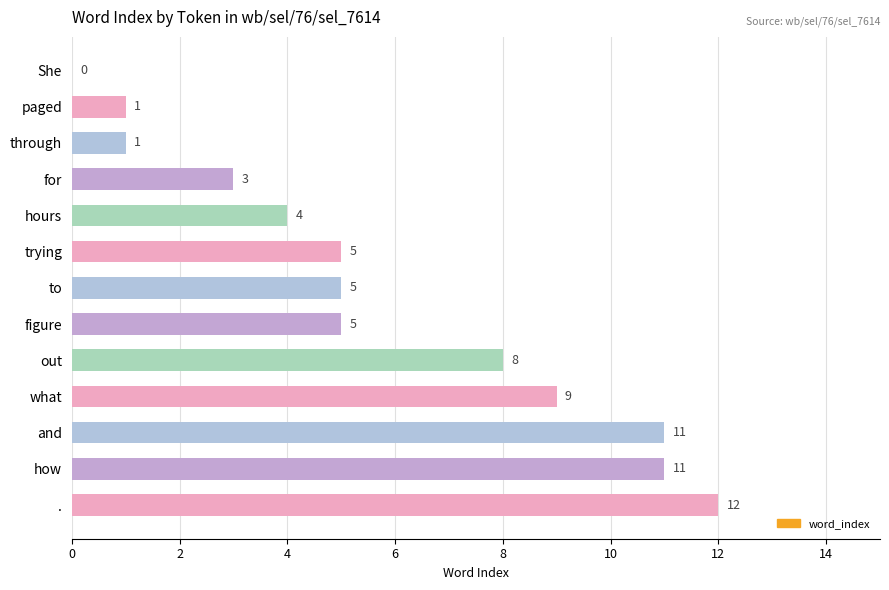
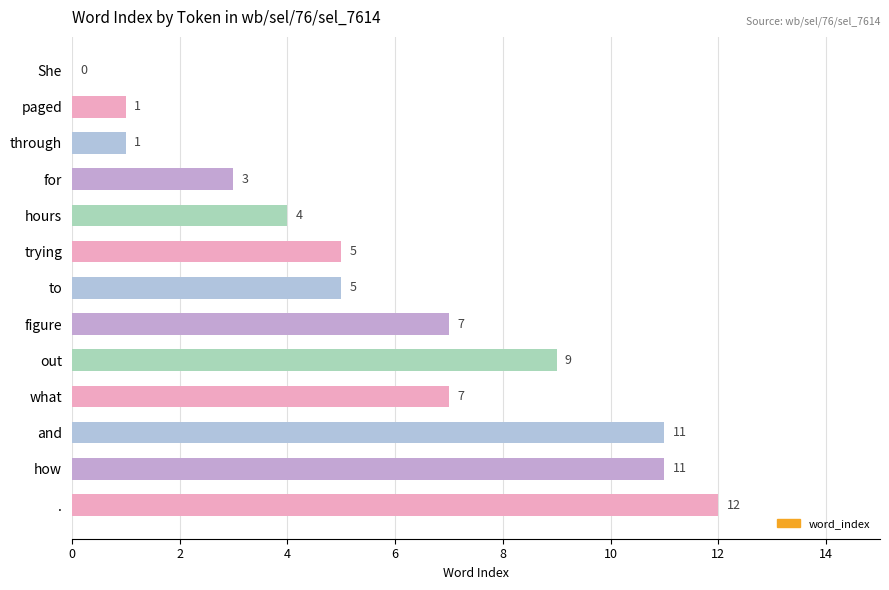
  {
    "She": 0,
    "paged": 1,
    "through": 1,
    "for": 3,
    "hours": 4,
    "trying": 5,
    "to": 5,
-   "figure": 5,
-   "out": 8,
-   "what": 9,
+   "figure": 7,
+   "out": 9,
+   "what": 7,
    "and": 11,
    "how": 11,
    ".": 12
  }
